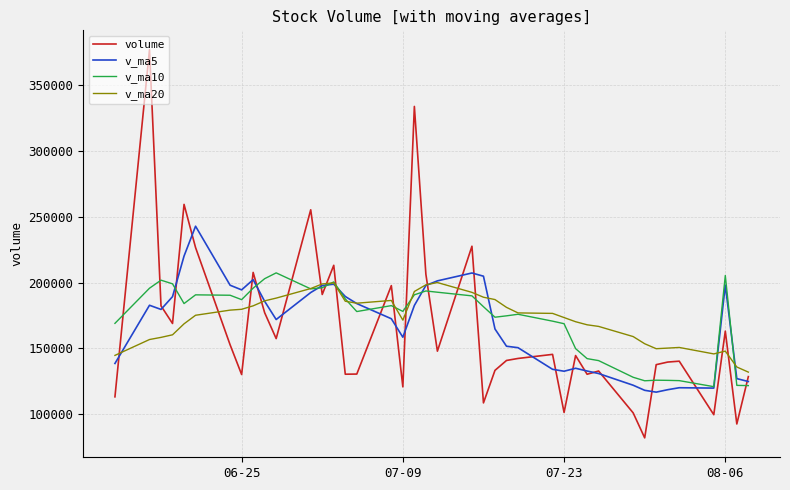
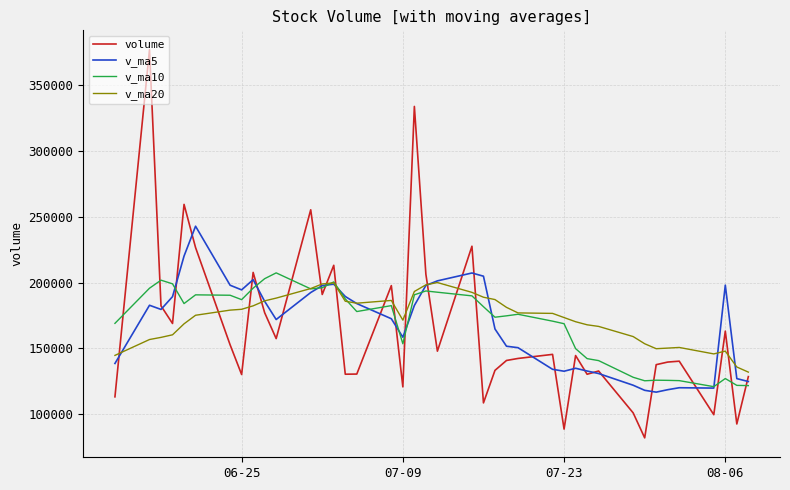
  {
    "volume": {
      "06-25": 130000,
      "07-09": 121000,
-     "07-23": 102000,
+     "07-23": 89000,
      "08-06": 163000
    },
    "v_ma5": {
      "06-25": 194000,
      "07-09": 159000,
      "07-23": 133000,
      "08-06": 198000
    },
    "v_ma10": {
      "06-25": 187000,
-     "07-09": 178000,
+     "07-09": 154000,
      "07-23": 169000,
-     "08-06": 205000
+     "08-06": 127000
    },
    "v_ma20": {
      "06-25": 180000,
      "07-09": 172000,
      "07-23": 173000,
      "08-06": 148000
    }
  }
